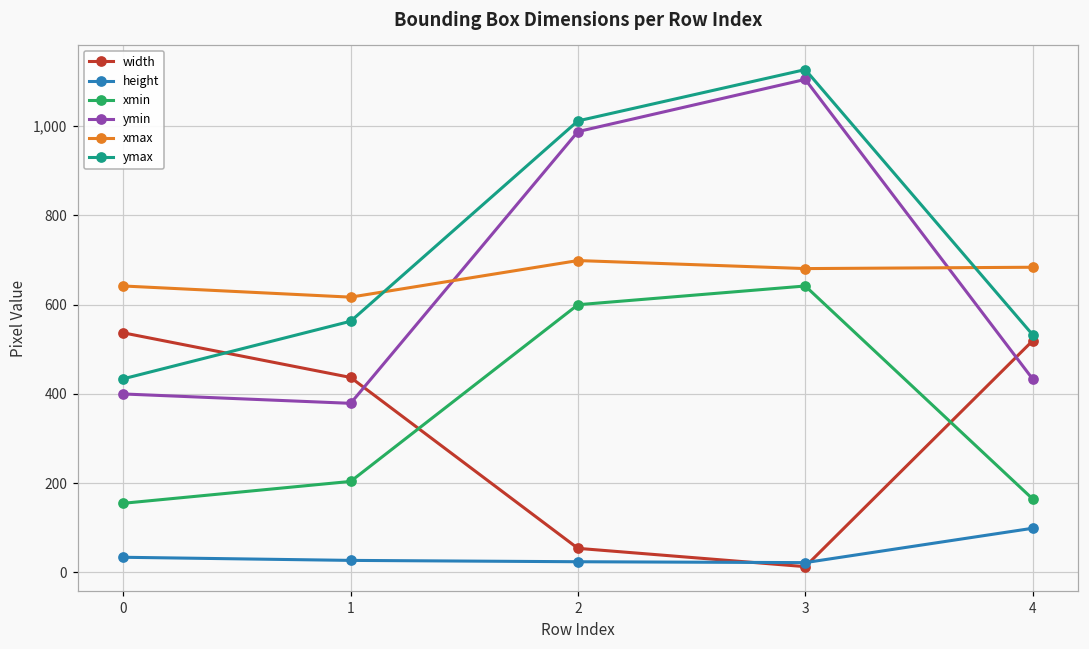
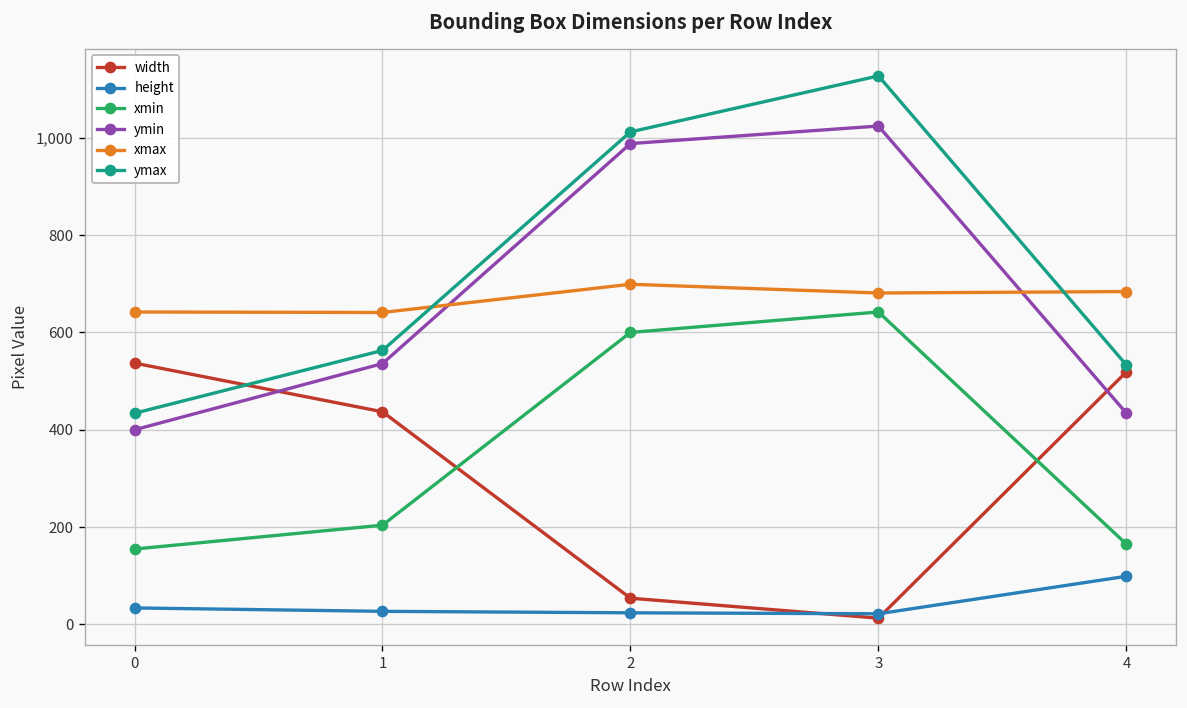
  {
    "width": {
      "0": "540",
      "1": "440",
      "2": "50",
      "3": "10",
      "4": "520"
    },
    "height": {
      "0": "30",
      "1": "30",
      "2": "20",
      "3": "20",
      "4": "100"
    },
    "ymin": {
      "0": "400",
-     "1": "380",
+     "1": "540",
      "2": "990",
-     "3": "1,110",
+     "3": "1,020",
      "4": "430"
    },
    "xmax": {
      "0": "640",
-     "1": "620",
+     "1": "640",
      "2": "700",
      "3": "680",
      "4": "680"
    }
  }
